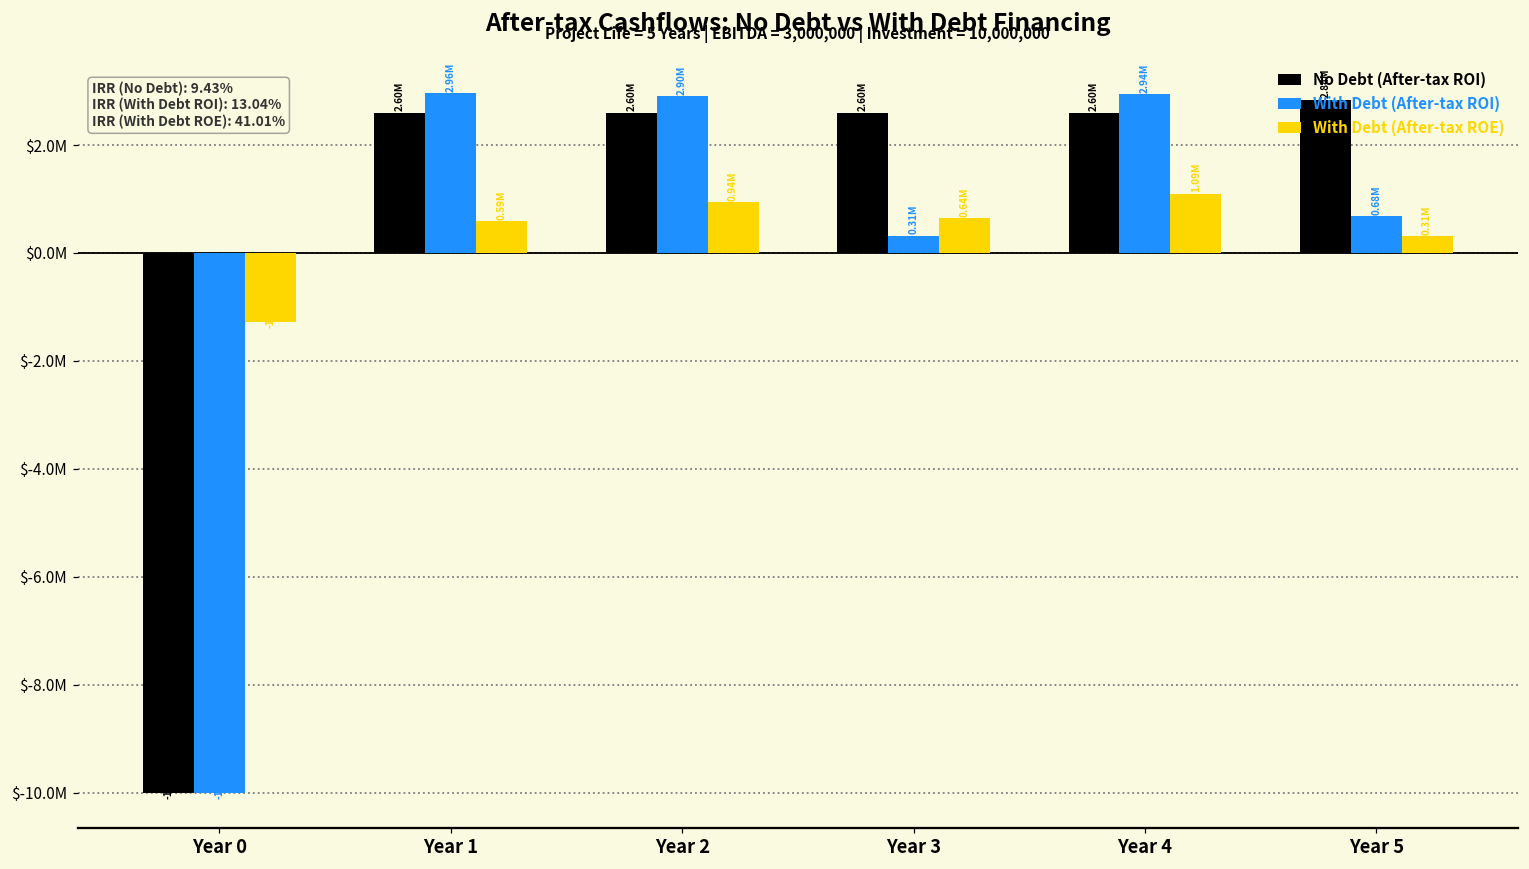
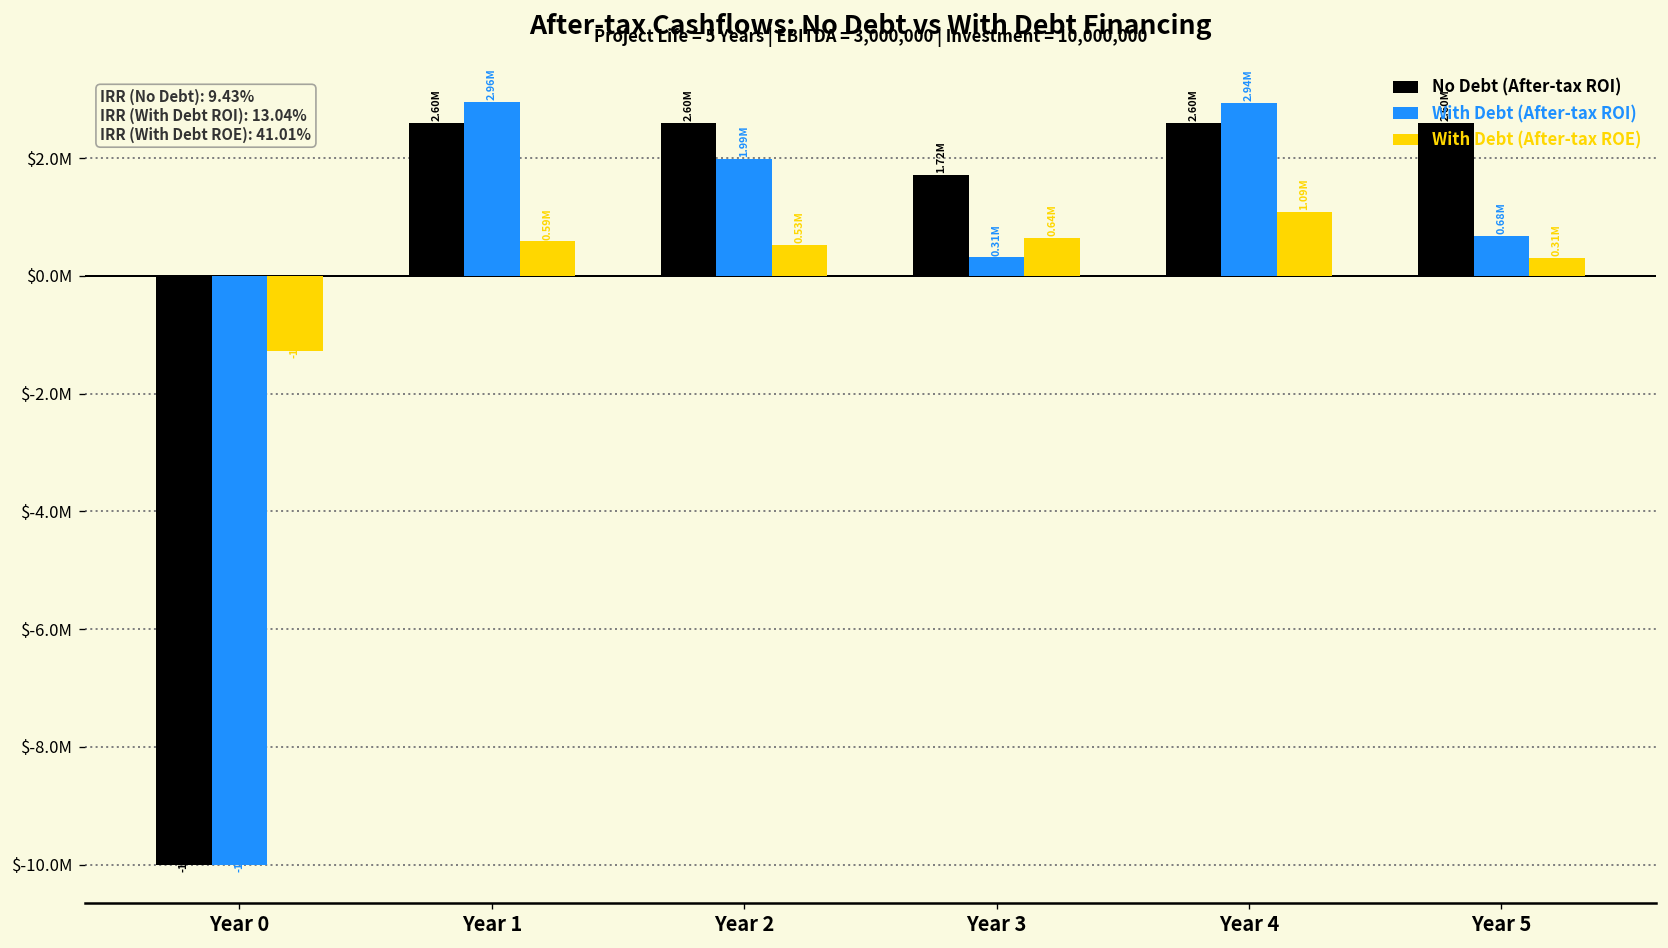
  {
    "No Debt (After-tax ROI)": {
      "Year 1": "2.60M",
      "Year 2": "2.60M",
-     "Year 3": "2.60M",
+     "Year 3": "1.72M",
      "Year 4": "2.60M",
-     "Year 5": "2.84M"
+     "Year 5": "2.60M"
    },
    "With Debt (After-tax ROI)": {
      "Year 1": "2.96M",
-     "Year 2": "2.90M",
+     "Year 2": "1.99M",
      "Year 3": "0.31M",
      "Year 4": "2.94M",
      "Year 5": "0.68M"
    },
    "With Debt (After-tax ROE)": {
      "Year 1": "0.59M",
-     "Year 2": "0.94M",
+     "Year 2": "0.53M",
      "Year 3": "0.64M",
      "Year 4": "1.09M",
      "Year 5": "0.31M"
    }
  }
